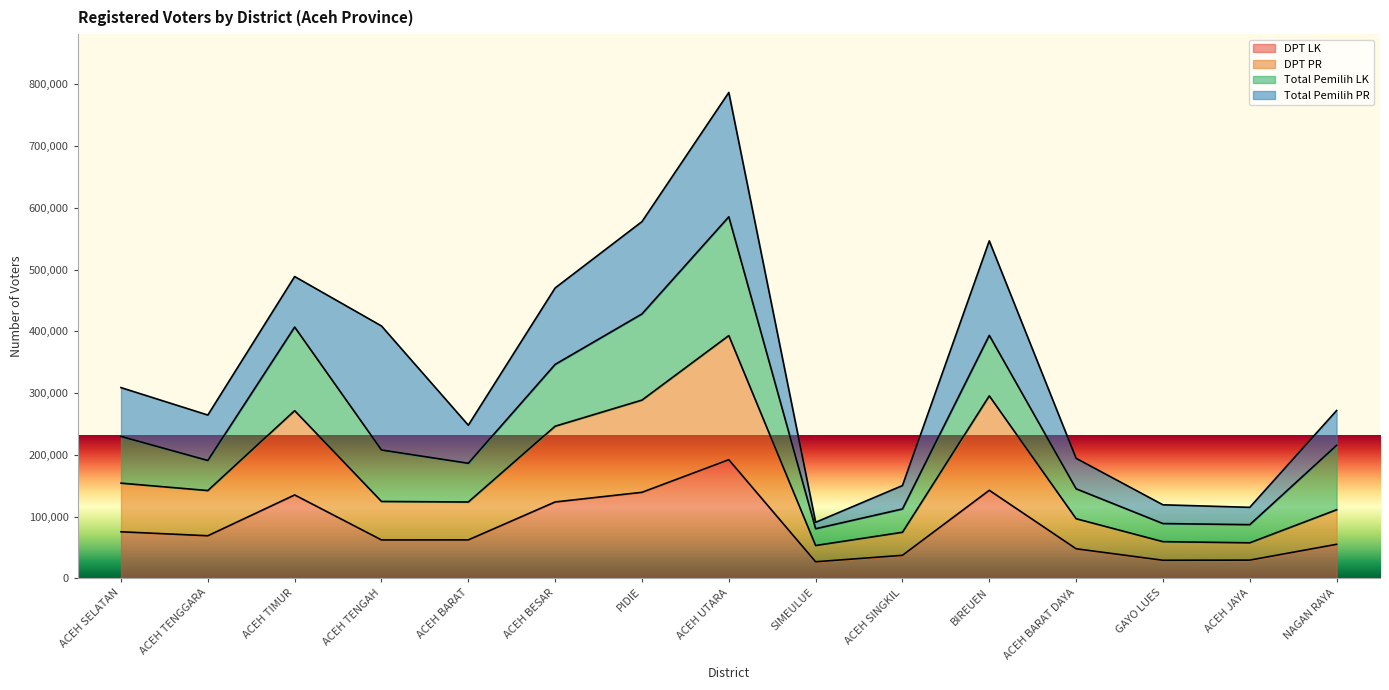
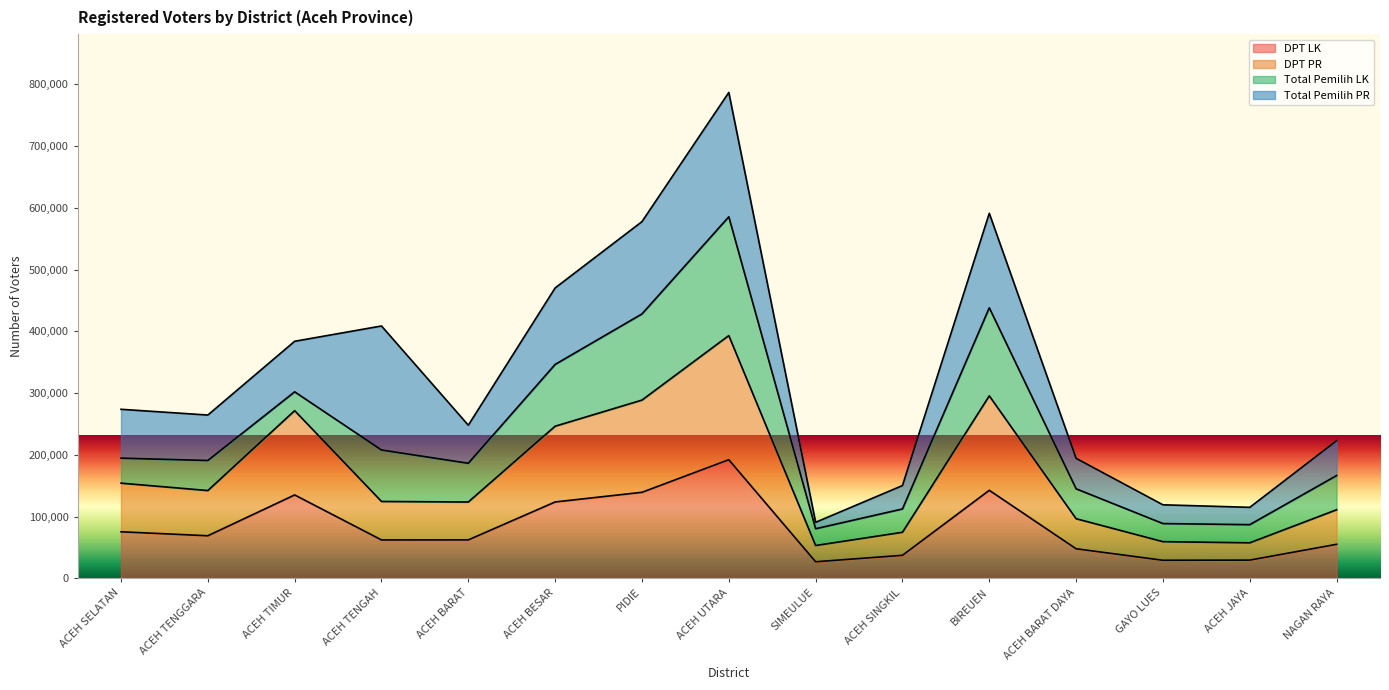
  {
    "Total Pemilih LK": {
-     "ACEH SELATAN": "80,000",
+     "ACEH SELATAN": "40,000",
      "ACEH TENGGARA": "50,000",
-     "ACEH TIMUR": "140,000",
+     "ACEH TIMUR": "30,000",
      "ACEH TENGAH": "80,000",
      "ACEH BARAT": "60,000",
      "ACEH BESAR": "100,000",
      "PIDIE": "140,000",
      "ACEH UTARA": "190,000",
      "SIMEULUE": "30,000",
      "ACEH SINGKIL": "40,000",
-     "BIREUEN": "100,000",
+     "BIREUEN": "140,000",
      "ACEH BARAT DAYA": "50,000",
      "GAYO LUES": "30,000",
      "ACEH JAYA": "30,000",
-     "NAGAN RAYA": "100,000"
+     "NAGAN RAYA": "60,000"
    },
    "Total Pemilih PR": {
      "ACEH SELATAN": "80,000",
      "ACEH TENGGARA": "70,000",
      "ACEH TIMUR": "80,000",
      "ACEH TENGAH": "200,000",
      "ACEH BARAT": "60,000",
      "ACEH BESAR": "120,000",
      "PIDIE": "150,000",
      "ACEH UTARA": "200,000",
      "SIMEULUE": "10,000",
      "ACEH SINGKIL": "40,000",
      "BIREUEN": "150,000",
      "ACEH BARAT DAYA": "50,000",
      "GAYO LUES": "30,000",
      "ACEH JAYA": "30,000",
      "NAGAN RAYA": "60,000"
    }
  }
